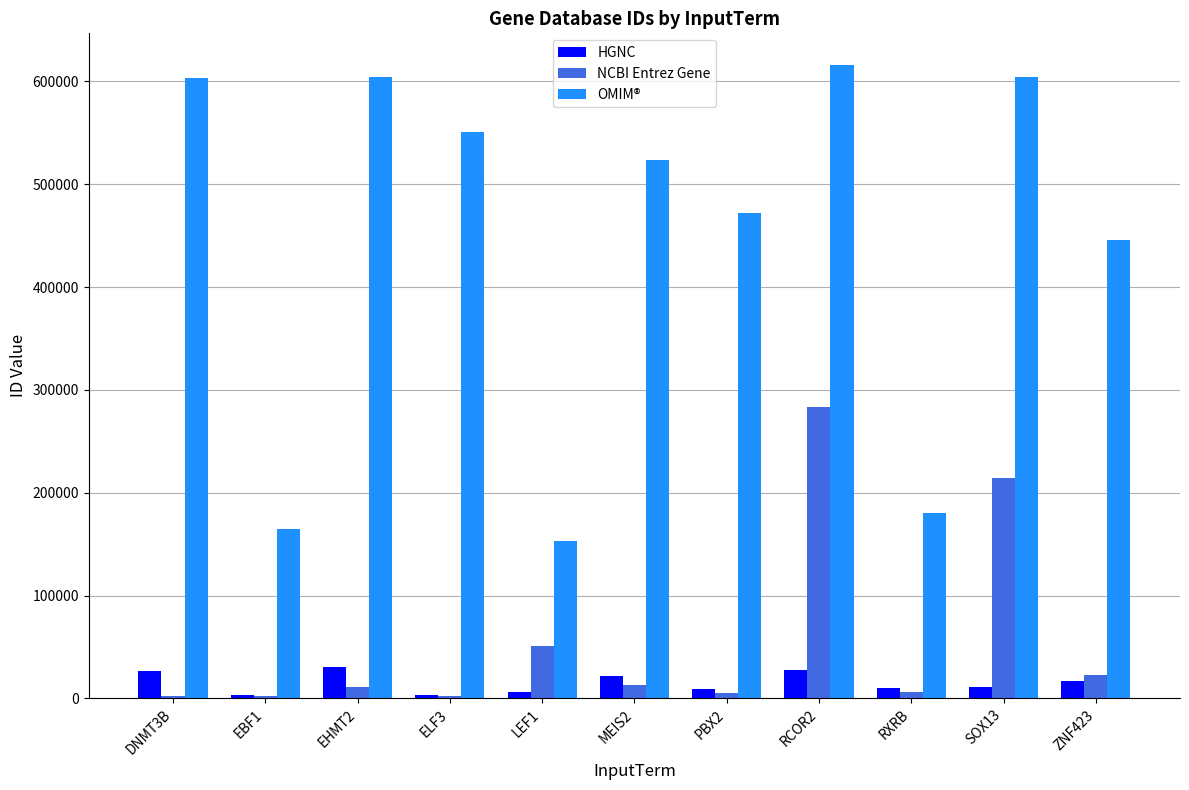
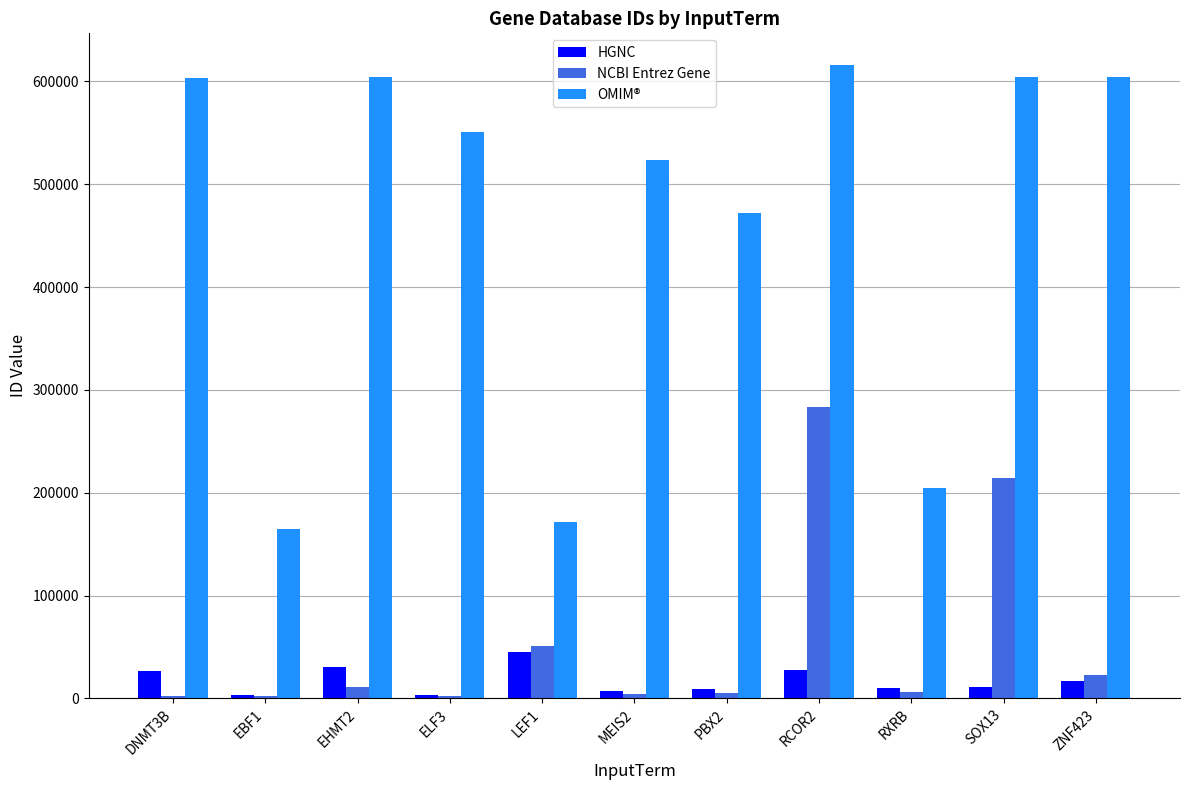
  {
    "HGNC": {
      "DNMT3B": 27000,
      "EBF1": 3000,
      "EHMT2": 30000,
      "ELF3": 3000,
-     "LEF1": 7000,
-     "MEIS2": 22000,
+     "LEF1": 45000,
+     "MEIS2": 7000,
      "PBX2": 9000,
      "RCOR2": 27000,
      "RXRB": 10000,
      "SOX13": 11000,
      "ZNF423": 17000
    },
    "NCBI Entrez Gene": {
      "EHMT2": 11000,
      "LEF1": 51000,
-     "MEIS2": 13000,
+     "MEIS2": 4000,
      "PBX2": 5000,
      "RCOR2": 283000,
      "RXRB": 6000,
      "SOX13": 215000,
      "ZNF423": 23000
    },
    "OMIM®": {
      "DNMT3B": 603000,
      "EBF1": 164000,
      "EHMT2": 605000,
      "ELF3": 551000,
-     "LEF1": 153000,
+     "LEF1": 172000,
      "MEIS2": 523000,
      "PBX2": 472000,
      "RCOR2": 616000,
-     "RXRB": 180000,
+     "RXRB": 205000,
      "SOX13": 605000,
-     "ZNF423": 445000
+     "ZNF423": 605000
    }
  }
